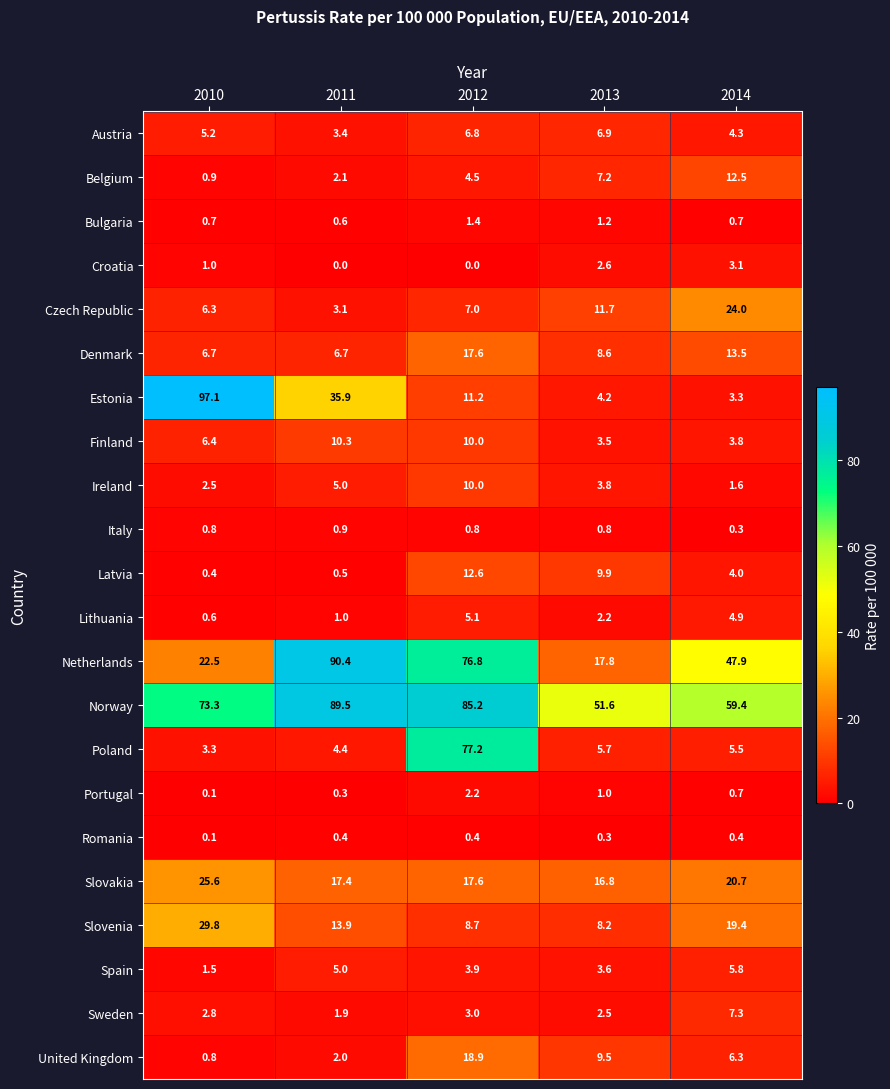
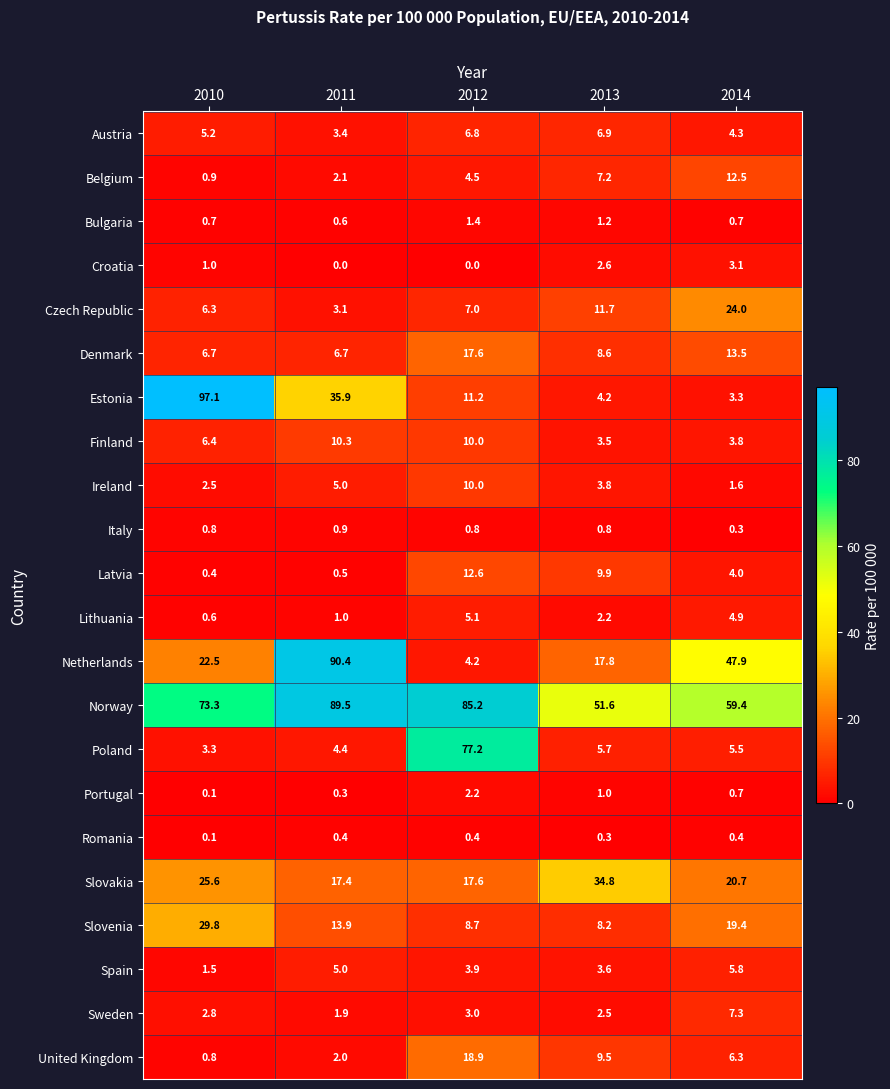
  {
    "Austria": {
      "2010": 5.2,
      "2011": 3.4,
      "2012": 6.8,
      "2013": 6.9,
      "2014": 4.3
    },
    "Belgium": {
      "2010": 0.9,
      "2011": 2.1,
      "2012": 4.5,
      "2013": 7.2,
      "2014": 12.5
    },
    "Bulgaria": {
      "2010": 0.7,
      "2011": 0.6,
      "2012": 1.4,
      "2013": 1.2,
      "2014": 0.7
    },
    "Croatia": {
      "2010": 1.0,
      "2011": 0.0,
      "2012": 0.0,
      "2013": 2.6,
      "2014": 3.1
    },
    "Czech Republic": {
      "2010": 6.3,
      "2011": 3.1,
      "2012": 7.0,
      "2013": 11.7,
      "2014": 24.0
    },
    "Denmark": {
      "2010": 6.7,
      "2011": 6.7,
      "2012": 17.6,
      "2013": 8.6,
      "2014": 13.5
    },
    "Estonia": {
      "2010": 97.1,
      "2011": 35.9,
      "2012": 11.2,
      "2013": 4.2,
      "2014": 3.3
    },
    "Finland": {
      "2010": 6.4,
      "2011": 10.3,
      "2012": 10.0,
      "2013": 3.5,
      "2014": 3.8
    },
    "Ireland": {
      "2010": 2.5,
      "2011": 5.0,
      "2012": 10.0,
      "2013": 3.8,
      "2014": 1.6
    },
    "Italy": {
      "2010": 0.8,
      "2011": 0.9,
      "2012": 0.8,
      "2013": 0.8,
      "2014": 0.3
    },
    "Latvia": {
      "2010": 0.4,
      "2011": 0.5,
      "2012": 12.6,
      "2013": 9.9,
      "2014": 4.0
    },
    "Lithuania": {
      "2010": 0.6,
      "2011": 1.0,
      "2012": 5.1,
      "2013": 2.2,
      "2014": 4.9
    },
    "Netherlands": {
      "2010": 22.5,
      "2011": 90.4,
-     "2012": 76.8,
+     "2012": 4.2,
      "2013": 17.8,
      "2014": 47.9
    },
    "Norway": {
      "2010": 73.3,
      "2011": 89.5,
      "2012": 85.2,
      "2013": 51.6,
      "2014": 59.4
    },
    "Poland": {
      "2010": 3.3,
      "2011": 4.4,
      "2012": 77.2,
      "2013": 5.7,
      "2014": 5.5
    },
    "Portugal": {
      "2010": 0.1,
      "2011": 0.3,
      "2012": 2.2,
      "2013": 1.0,
      "2014": 0.7
    },
    "Romania": {
      "2010": 0.1,
      "2011": 0.4,
      "2012": 0.4,
      "2013": 0.3,
      "2014": 0.4
    },
    "Slovakia": {
      "2010": 25.6,
      "2011": 17.4,
      "2012": 17.6,
-     "2013": 16.8,
+     "2013": 34.8,
      "2014": 20.7
    },
    "Slovenia": {
      "2010": 29.8,
      "2011": 13.9,
      "2012": 8.7,
      "2013": 8.2,
      "2014": 19.4
    },
    "Spain": {
      "2010": 1.5,
      "2011": 5.0,
      "2012": 3.9,
      "2013": 3.6,
      "2014": 5.8
    },
    "Sweden": {
      "2010": 2.8,
      "2011": 1.9,
      "2012": 3.0,
      "2013": 2.5,
      "2014": 7.3
    },
    "United Kingdom": {
      "2010": 0.8,
      "2011": 2.0,
      "2012": 18.9,
      "2013": 9.5,
      "2014": 6.3
    }
  }
